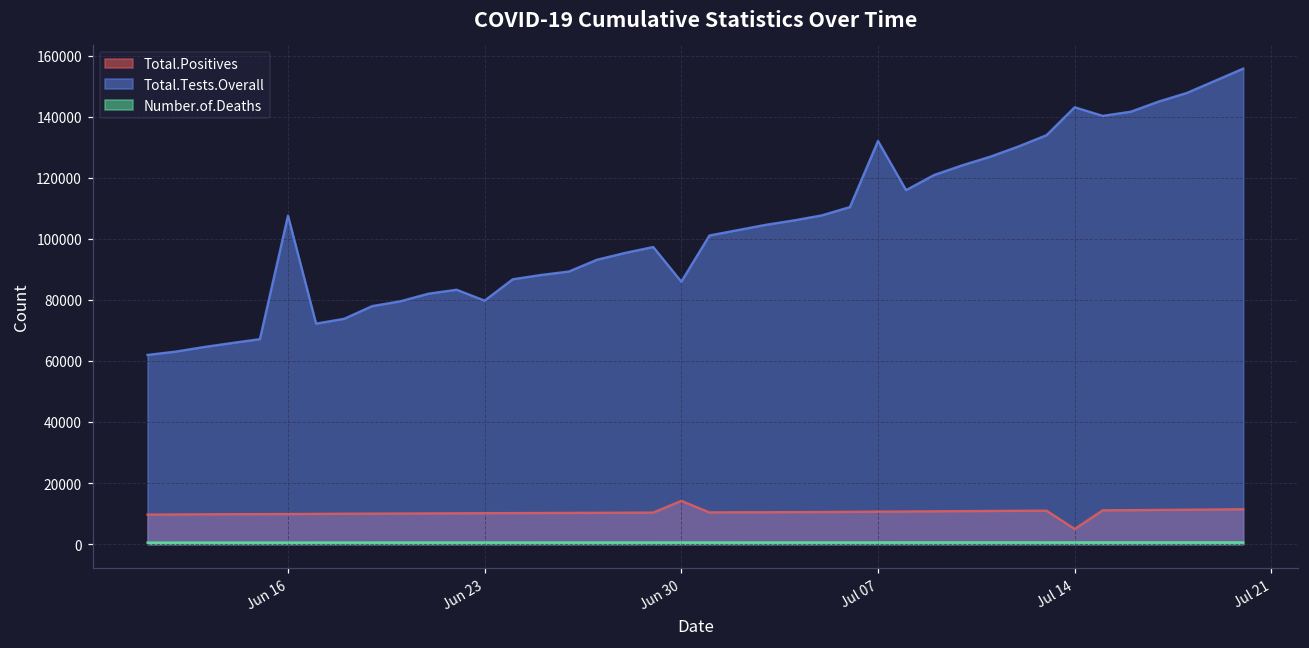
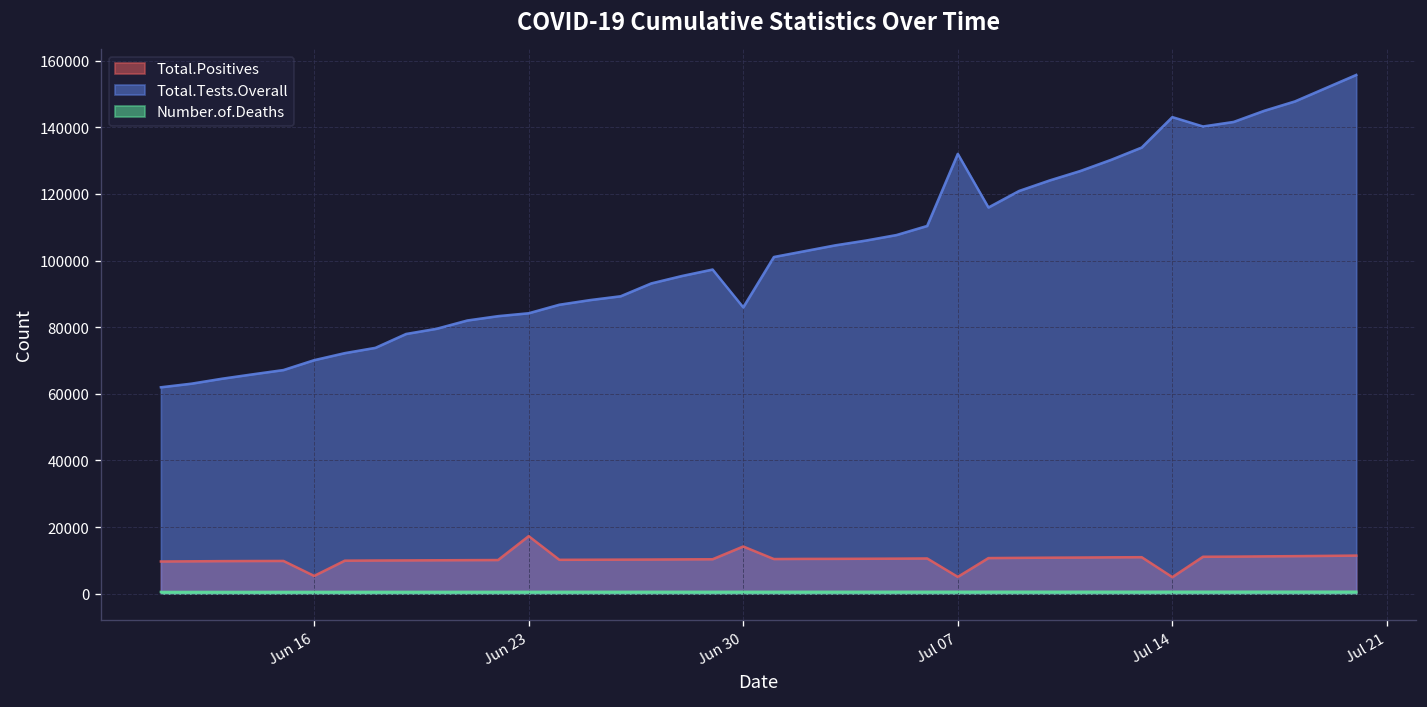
  {
    "Total.Positives": {
-     "Jun 16": 10000,
-     "Jun 23": 10000,
+     "Jun 16": 5000,
+     "Jun 23": 17000,
      "Jun 30": 14000,
-     "Jul 07": 11000,
+     "Jul 07": 5000,
      "Jul 14": 5000
    },
    "Total.Tests.Overall": {
-     "Jun 16": 108000,
-     "Jun 23": 80000,
+     "Jun 16": 70000,
+     "Jun 23": 84000,
      "Jun 30": 86000,
      "Jul 07": 132000,
      "Jul 14": 143000
    },
    "Number.of.Deaths": {
      "Jun 16": 1000,
      "Jun 23": 1000,
      "Jun 30": 1000,
      "Jul 07": 1000,
      "Jul 14": 1000
    }
  }
